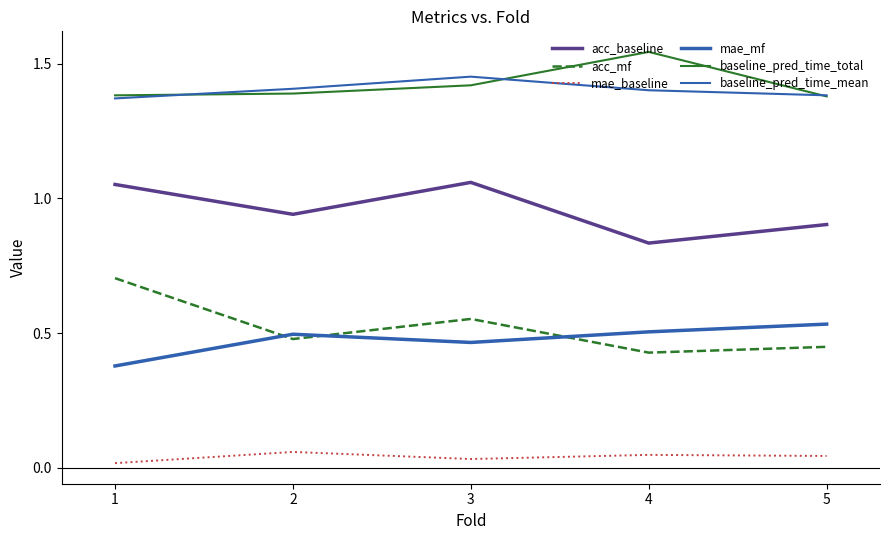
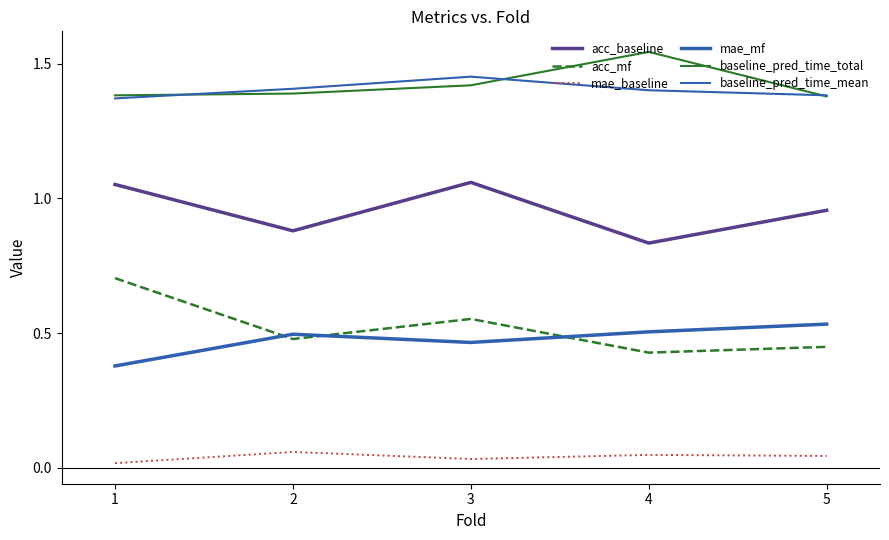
  {
    "acc_baseline": {
      "1": 1.05,
-     "2": 0.94,
+     "2": 0.88,
      "3": 1.06,
      "4": 0.83,
-     "5": 0.90
+     "5": 0.96
    },
    "mae_baseline": {
      "1": 0.02,
      "2": 0.06,
      "3": 0.03,
      "4": 0.05,
      "5": 0.04
    }
  }
